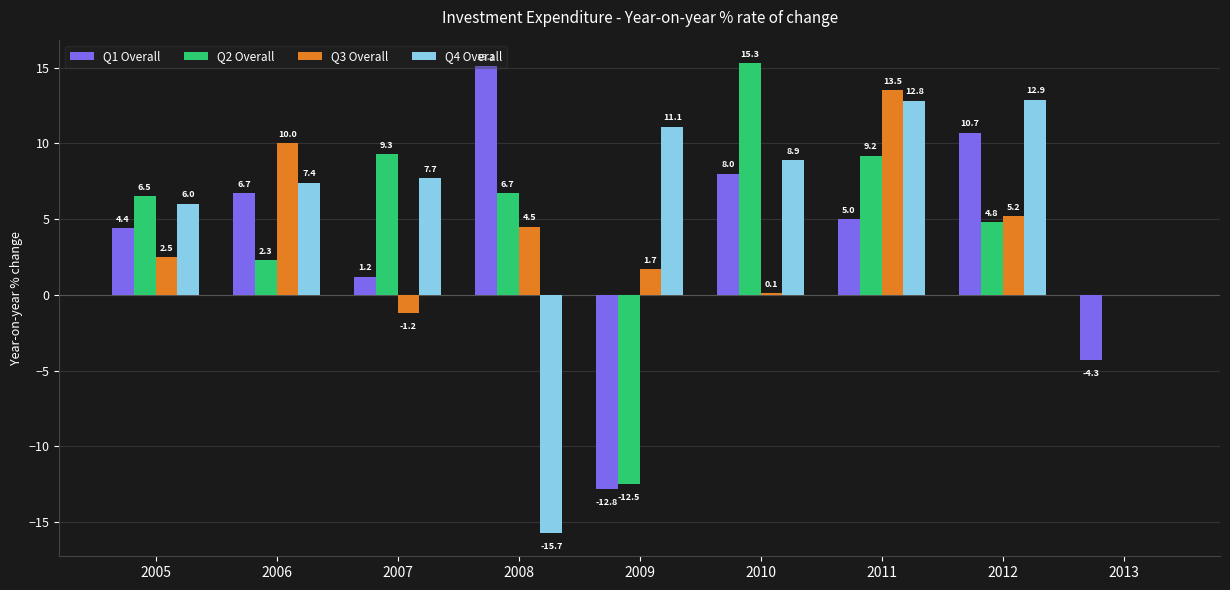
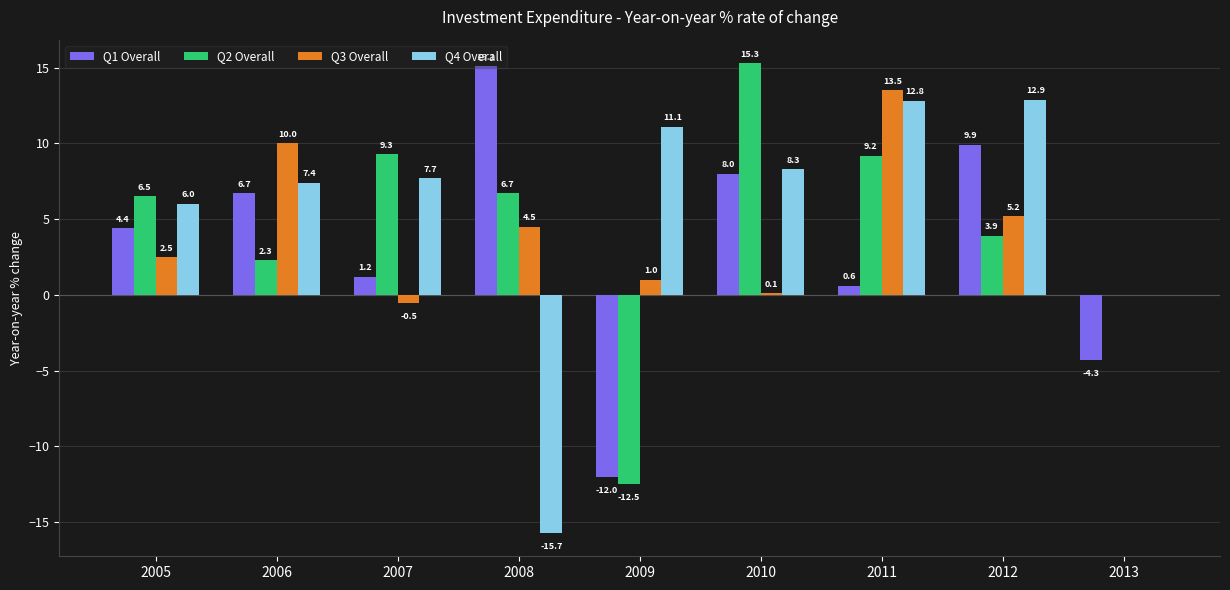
  {
    "Q1 Overall": {
      "2005": 4.4,
      "2006": 6.7,
      "2007": 1.2,
-     "2009": -12.8,
+     "2009": -12.0,
      "2010": 8.0,
-     "2011": 5.0,
-     "2012": 10.7,
+     "2011": 0.6,
+     "2012": 9.9,
      "2013": -4.3
    },
    "Q2 Overall": {
      "2005": 6.5,
      "2006": 2.3,
      "2007": 9.3,
      "2008": 6.7,
      "2009": -12.5,
      "2010": 15.3,
      "2011": 9.2,
-     "2012": 4.8
+     "2012": 3.9
    },
    "Q3 Overall": {
      "2005": 2.5,
      "2006": 10.0,
-     "2007": -1.2,
+     "2007": -0.5,
      "2008": 4.5,
-     "2009": 1.7,
+     "2009": 1.0,
      "2010": 0.1,
      "2011": 13.5,
      "2012": 5.2
    },
    "Q4 Overall": {
      "2005": 6.0,
      "2006": 7.4,
      "2007": 7.7,
      "2008": -15.7,
      "2009": 11.1,
-     "2010": 8.9,
+     "2010": 8.3,
      "2011": 12.8,
      "2012": 12.9
    }
  }
